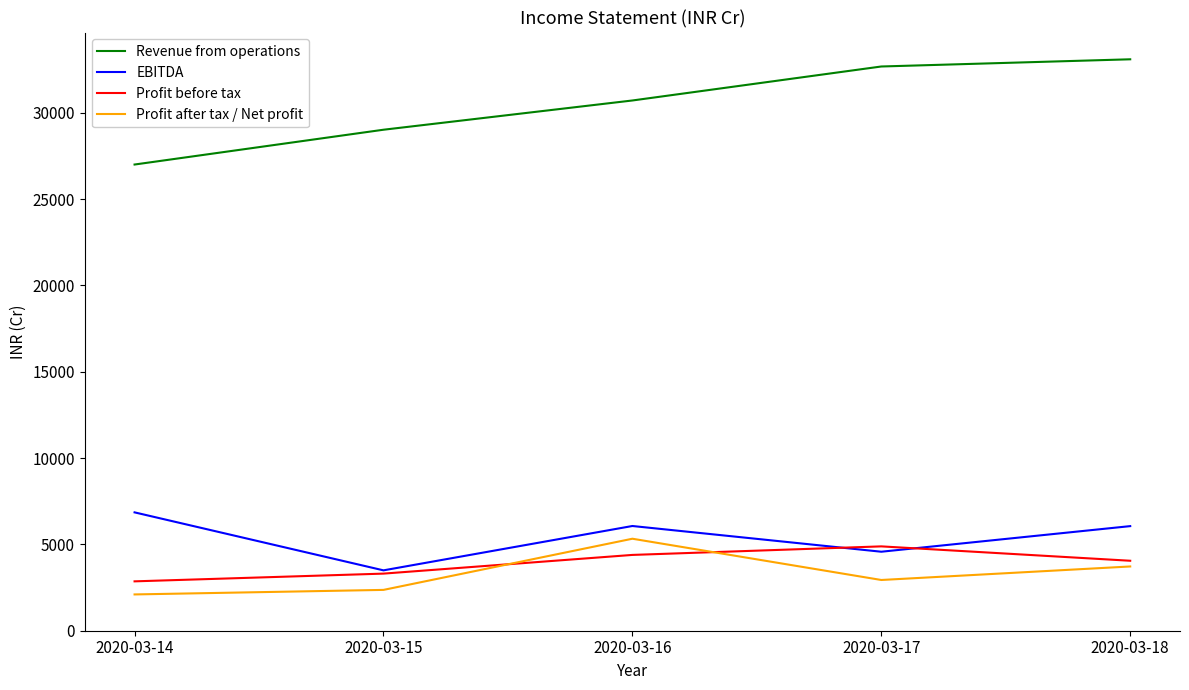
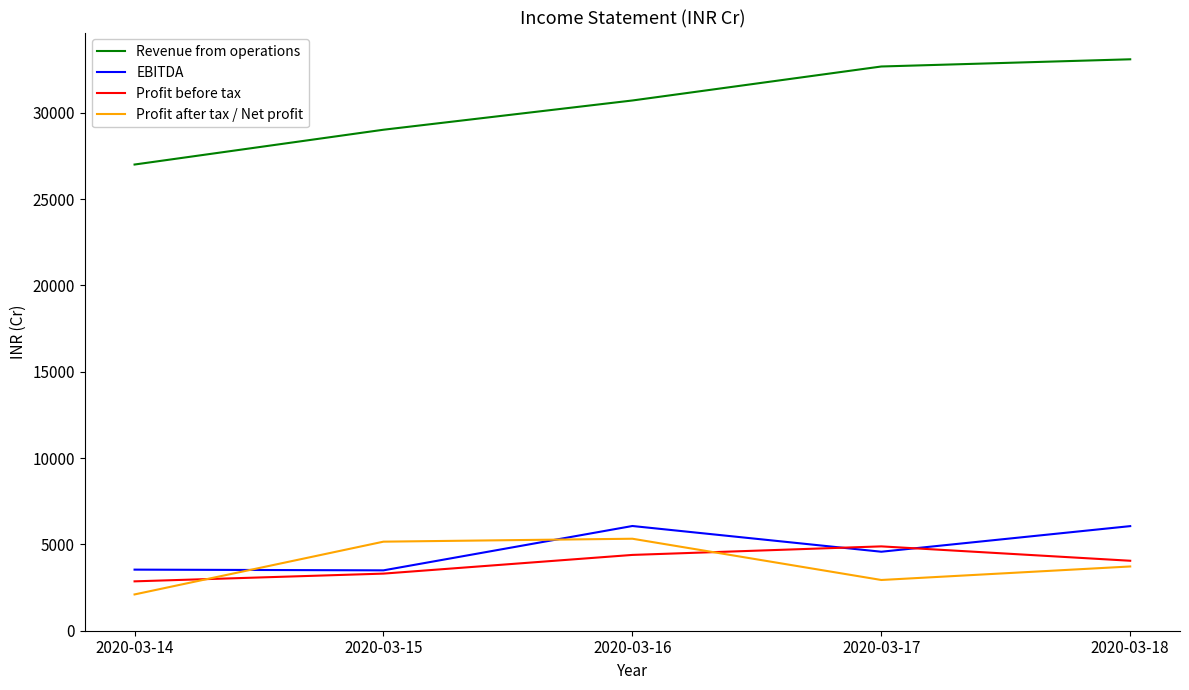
  {
    "Revenue from operations": {
      "2020-03-14": 27000,
      "2020-03-15": 29000,
      "2020-03-16": 30700,
      "2020-03-17": 32700,
      "2020-03-18": 33100
    },
    "EBITDA": {
-     "2020-03-14": 6900,
+     "2020-03-14": 3500,
      "2020-03-15": 3500,
      "2020-03-16": 6100,
      "2020-03-17": 4600,
      "2020-03-18": 6100
    },
    "Profit before tax": {
      "2020-03-14": 2900,
      "2020-03-15": 3300,
      "2020-03-16": 4400,
      "2020-03-17": 4900,
      "2020-03-18": 4100
    },
    "Profit after tax / Net profit": {
      "2020-03-14": 2100,
-     "2020-03-15": 2400,
+     "2020-03-15": 5200,
      "2020-03-16": 5300,
      "2020-03-17": 2900,
      "2020-03-18": 3700
    }
  }
